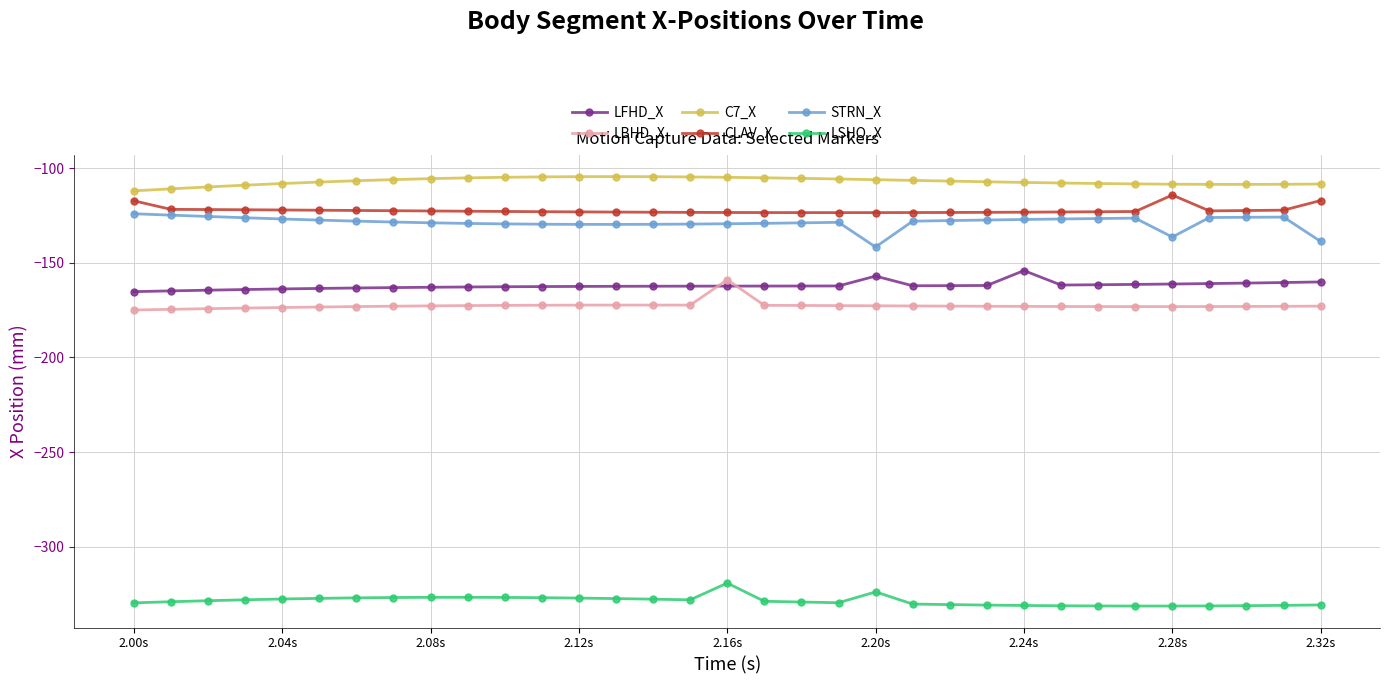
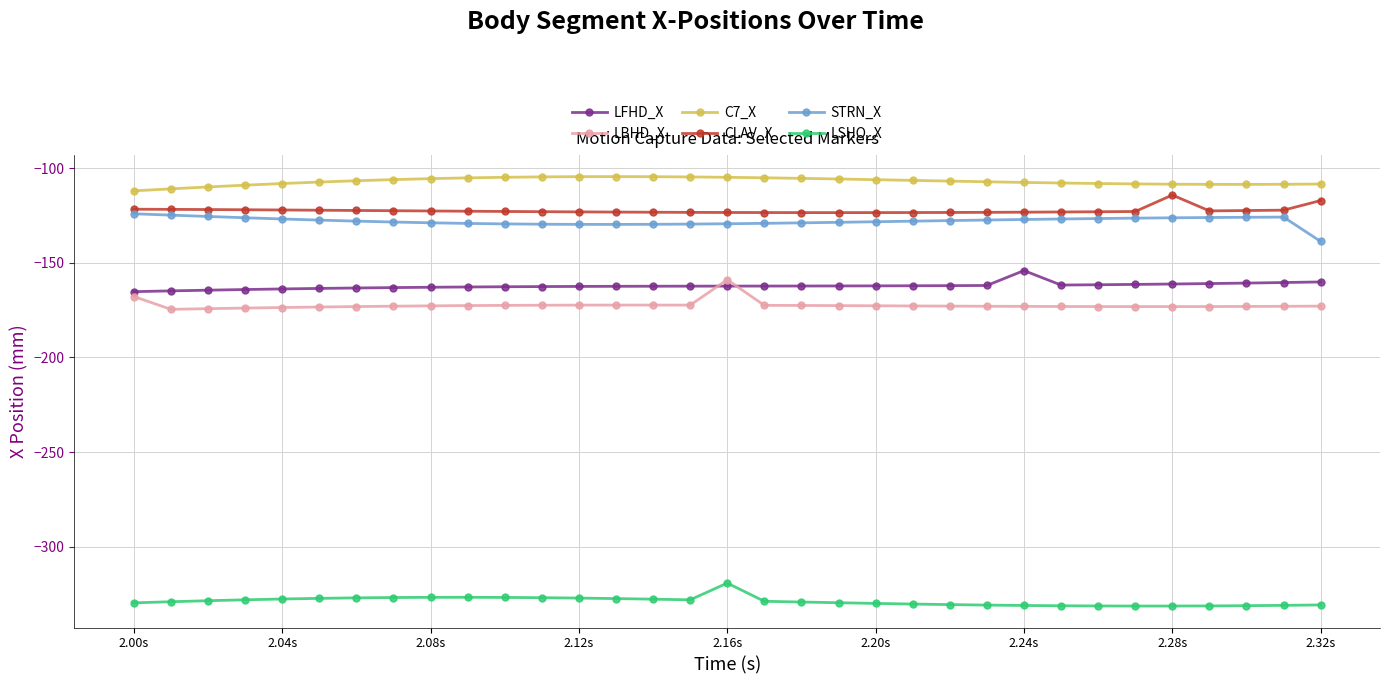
  {
    "LFHD_X": {
      "2.00s": -165,
      "2.04s": -164,
      "2.08s": -163,
      "2.12s": -162,
      "2.16s": -162,
-     "2.20s": -157,
+     "2.20s": -162,
      "2.24s": -154,
      "2.28s": -161,
      "2.32s": -160
    },
    "LBHD_X": {
-     "2.00s": -175,
+     "2.00s": -168,
      "2.04s": -174,
      "2.08s": -173,
      "2.12s": -172,
      "2.16s": -159,
      "2.20s": -173,
      "2.24s": -173,
      "2.28s": -173,
      "2.32s": -173
    },
    "C7_X": {
      "2.00s": -112,
      "2.04s": -108,
      "2.08s": -106,
      "2.12s": -104,
      "2.16s": -105,
      "2.20s": -106,
      "2.24s": -108,
      "2.28s": -108,
      "2.32s": -108
    },
    "CLAV_X": {
-     "2.00s": -117,
+     "2.00s": -122,
      "2.04s": -122,
      "2.08s": -123,
      "2.12s": -123,
      "2.16s": -123,
      "2.20s": -123,
      "2.24s": -123,
      "2.28s": -114,
      "2.32s": -117
    },
    "STRN_X": {
      "2.00s": -124,
      "2.04s": -127,
      "2.08s": -129,
      "2.12s": -130,
      "2.16s": -129,
-     "2.20s": -142,
+     "2.20s": -128,
      "2.24s": -127,
-     "2.28s": -136,
+     "2.28s": -126,
      "2.32s": -139
    },
    "LSHO_X": {
      "2.00s": -330,
      "2.04s": -328,
      "2.08s": -327,
      "2.12s": -327,
      "2.16s": -319,
-     "2.20s": -324,
+     "2.20s": -330,
      "2.24s": -331,
      "2.28s": -331,
      "2.32s": -331
    }
  }
